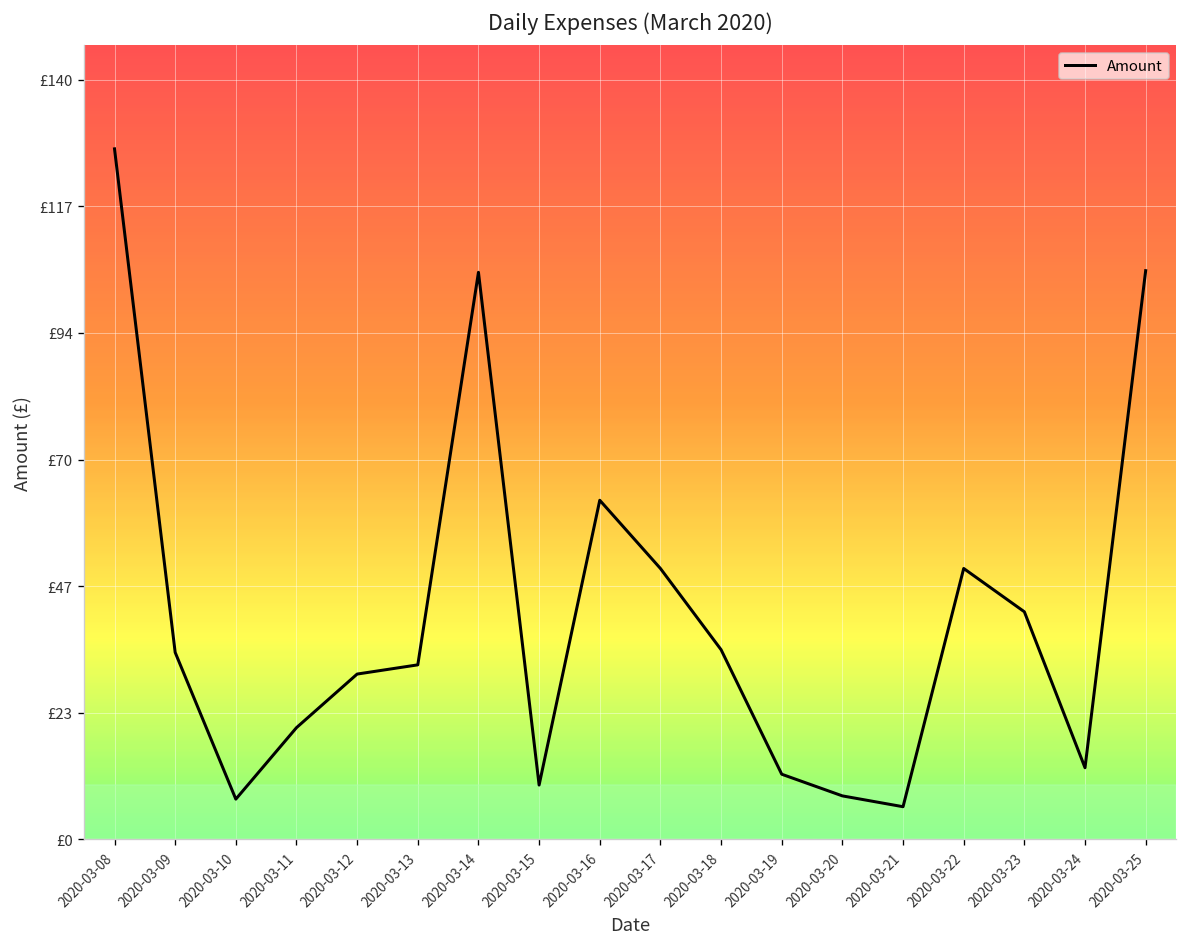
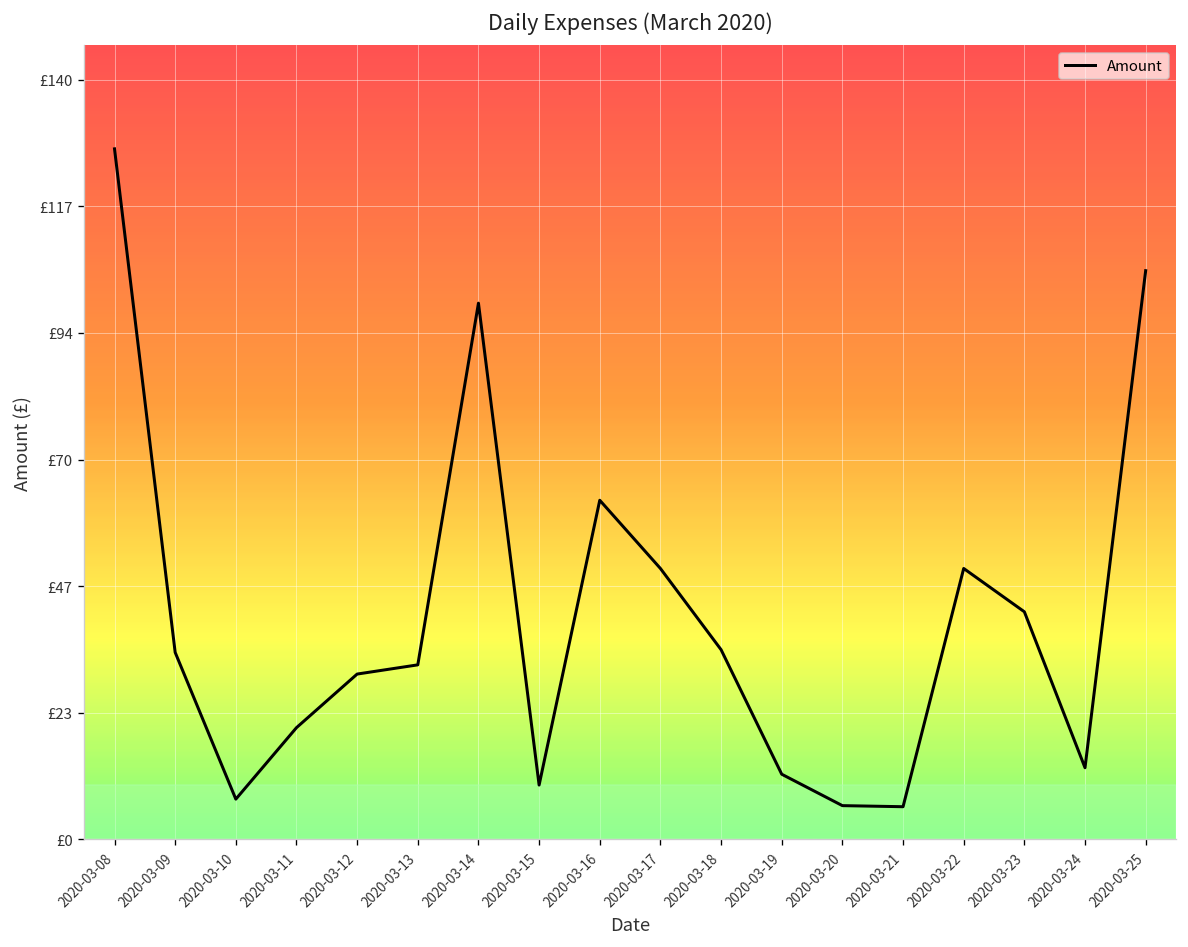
  {
    "2020-03-08": "£128",
    "2020-03-09": "£35",
    "2020-03-10": "£7",
    "2020-03-11": "£21",
    "2020-03-12": "£31",
    "2020-03-13": "£32",
-   "2020-03-14": "£105",
+   "2020-03-14": "£99",
    "2020-03-15": "£10",
    "2020-03-16": "£63",
    "2020-03-17": "£50",
    "2020-03-18": "£35",
    "2020-03-19": "£12",
-   "2020-03-20": "£8",
+   "2020-03-20": "£6",
    "2020-03-21": "£6",
    "2020-03-22": "£50",
    "2020-03-23": "£42",
    "2020-03-24": "£13",
    "2020-03-25": "£105"
  }
